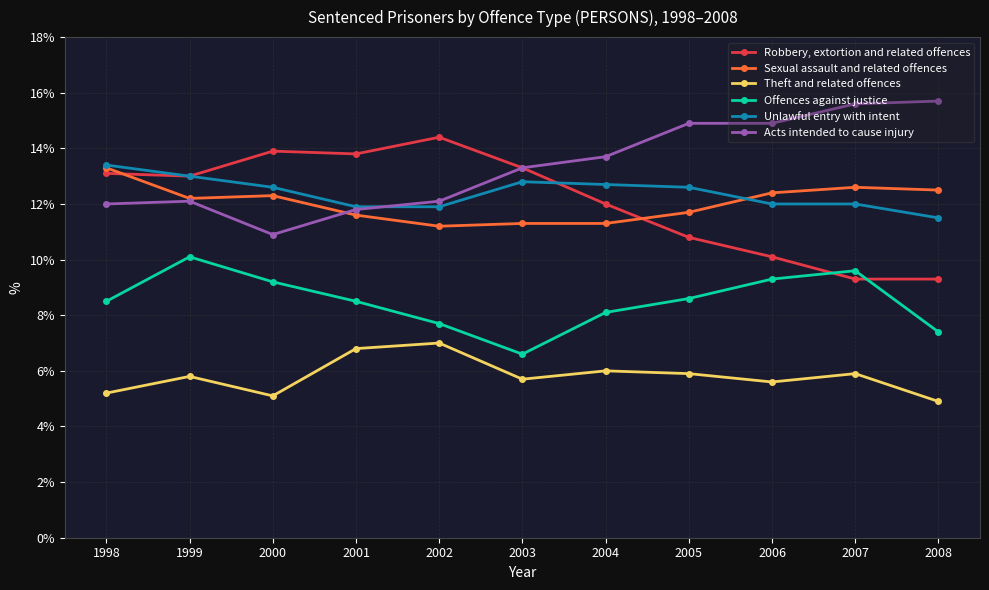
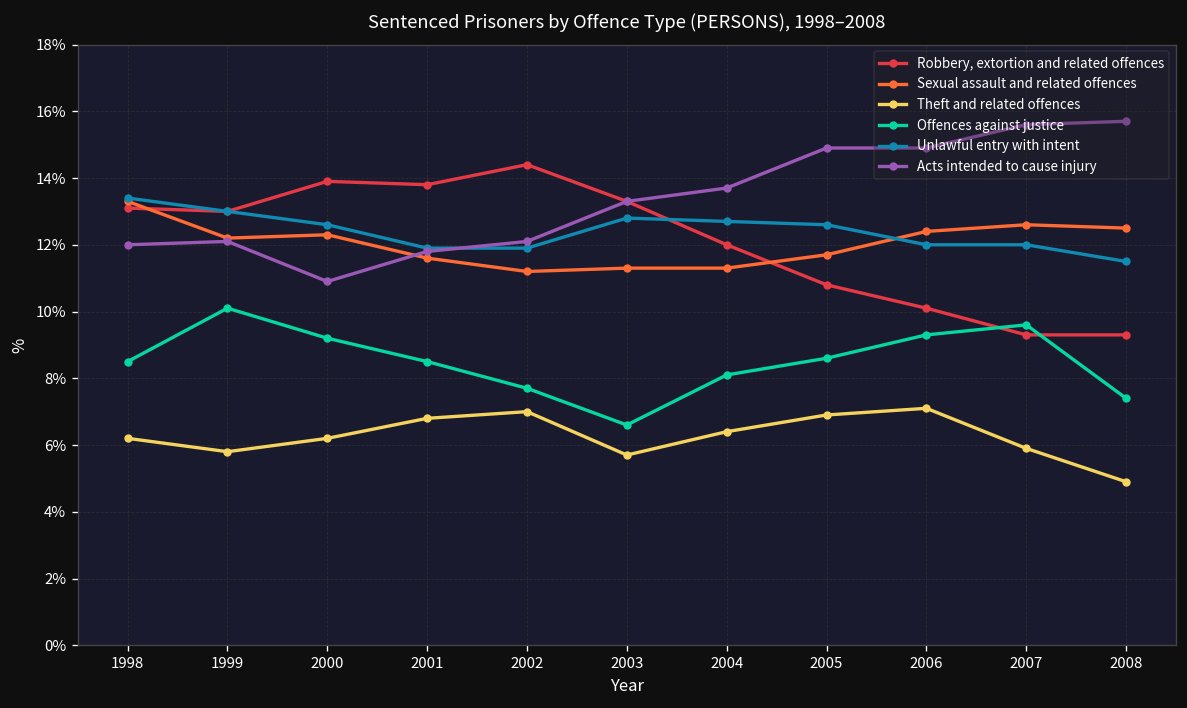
  {
    "Theft and related offences": {
-     "1998": "5.2%",
+     "1998": "6.2%",
      "1999": "5.8%",
-     "2000": "5.1%",
+     "2000": "6.2%",
      "2001": "6.8%",
      "2002": "7.0%",
      "2003": "5.7%",
-     "2004": "6.0%",
-     "2005": "5.9%",
-     "2006": "5.6%",
+     "2004": "6.4%",
+     "2005": "6.9%",
+     "2006": "7.1%",
      "2007": "5.9%",
      "2008": "4.9%"
    },
    "Offences against justice": {
      "1998": "8.5%",
      "1999": "10.1%",
      "2000": "9.2%",
      "2001": "8.5%",
      "2002": "7.7%",
      "2003": "6.6%",
      "2004": "8.1%",
      "2005": "8.6%",
      "2006": "9.3%",
      "2007": "9.6%",
      "2008": "7.4%"
    },
    "Unlawful entry with intent": {
      "1998": "13.4%",
      "2000": "12.6%",
      "2001": "11.9%",
      "2002": "11.9%",
      "2003": "12.8%",
      "2004": "12.7%",
      "2005": "12.6%",
      "2006": "12.0%",
      "2007": "12.0%",
      "2008": "11.5%"
    },
    "Acts intended to cause injury": {
      "1998": "12.0%",
      "1999": "12.1%",
      "2000": "10.9%",
      "2001": "11.8%",
      "2002": "12.1%",
      "2004": "13.7%",
      "2005": "14.9%"
    }
  }
